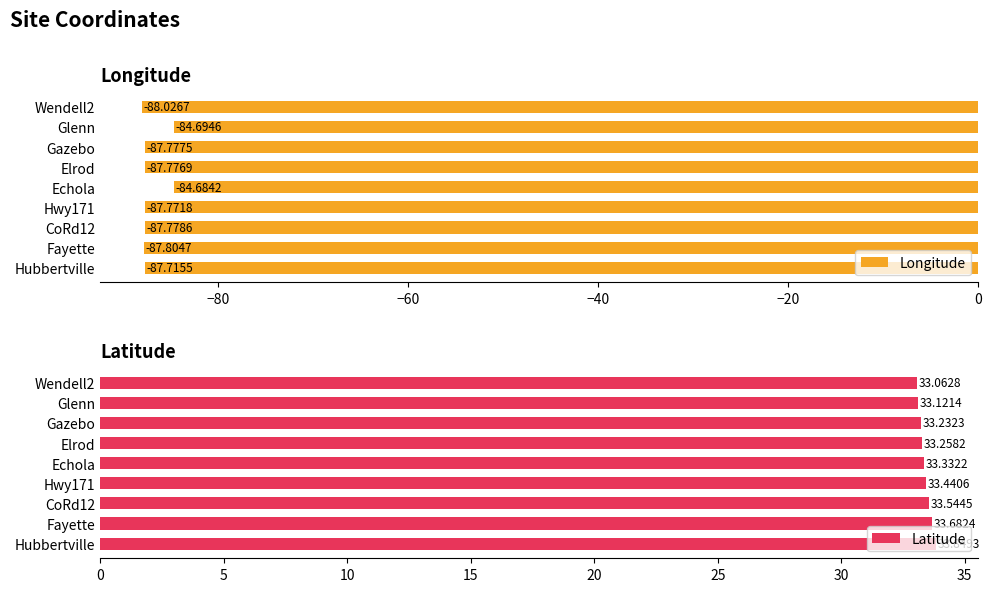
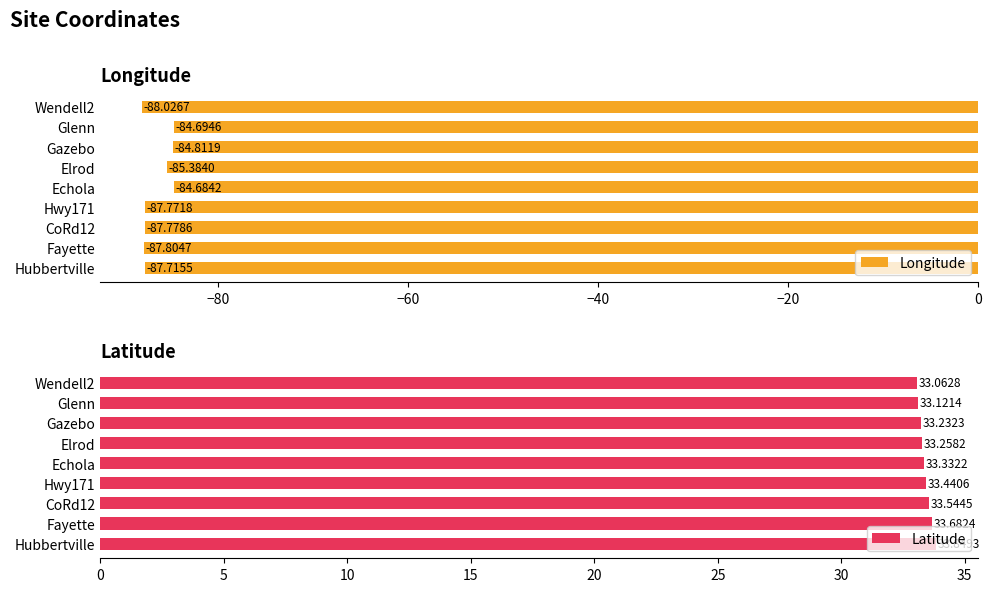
  {
    "Longitude": {
      "Wendell2": -88.0267,
      "Glenn": -84.6946,
-     "Gazebo": -87.7775,
-     "Elrod": -87.7769,
+     "Gazebo": -84.8119,
+     "Elrod": -85.3840,
      "Echola": -84.6842,
      "Hwy171": -87.7718,
      "CoRd12": -87.7786,
      "Fayette": -87.8047,
      "Hubbertville": -87.7155
    },
    "Latitude": {
      "Wendell2": 33.0628,
      "Glenn": 33.1214,
      "Gazebo": 33.2323,
      "Elrod": 33.2582,
      "Echola": 33.3322,
      "Hwy171": 33.4406,
      "CoRd12": 33.5445
    }
  }
